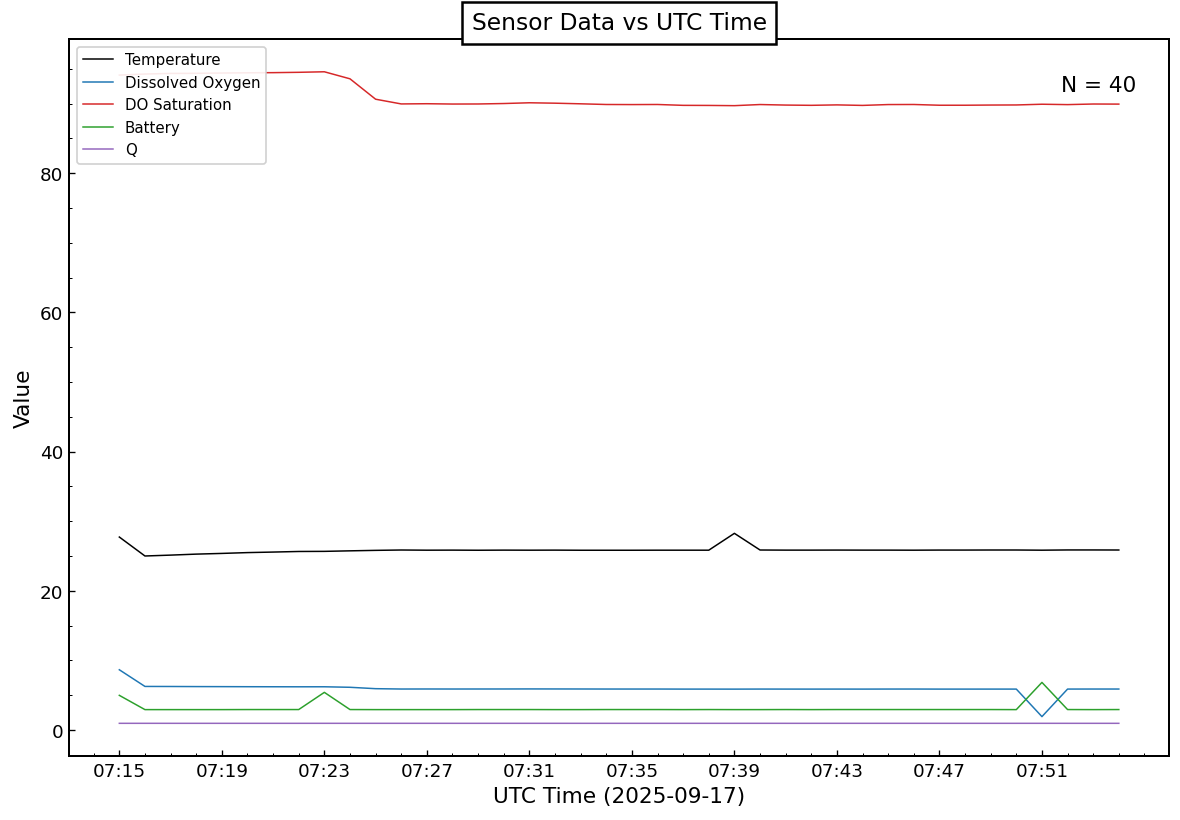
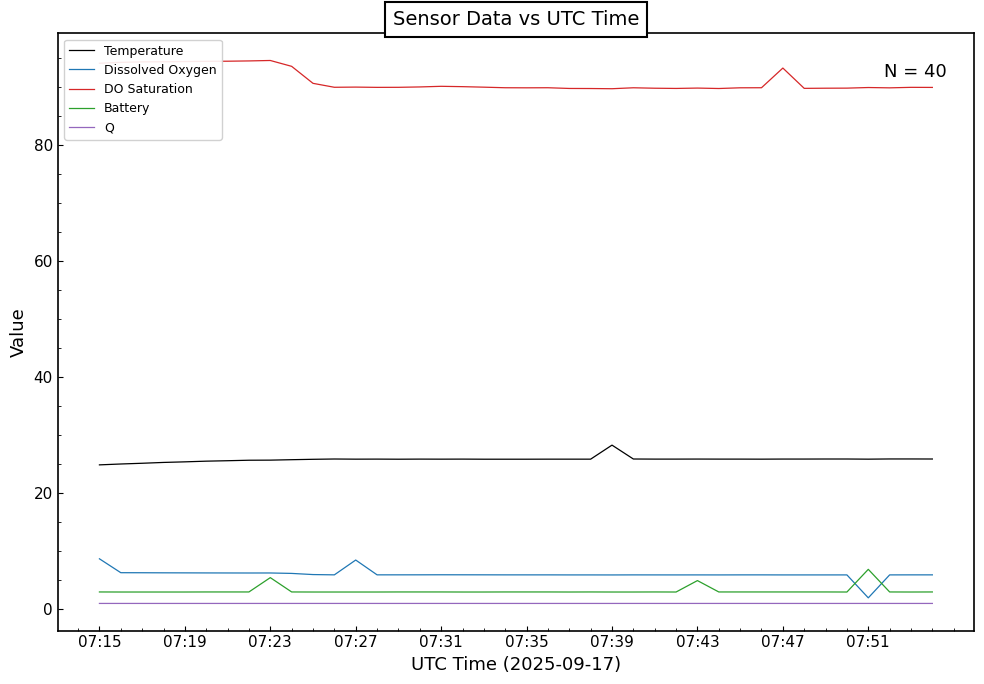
  {
    "Temperature": {
-     "07:15": 28,
+     "07:15": 25,
      "07:19": 25,
      "07:23": 26,
      "07:27": 26,
      "07:31": 26,
      "07:35": 26,
      "07:39": 28,
      "07:43": 26,
      "07:47": 26,
      "07:51": 26
    },
    "Dissolved Oxygen": {
      "07:15": 9,
      "07:19": 6,
      "07:23": 6,
-     "07:27": 6,
+     "07:27": 8,
      "07:31": 6,
      "07:35": 6,
      "07:39": 6,
      "07:43": 6,
      "07:47": 6,
      "07:51": 2
    },
    "DO Saturation": {
      "07:23": 95,
      "07:27": 90,
      "07:31": 90,
      "07:35": 90,
      "07:39": 90,
      "07:43": 90,
-     "07:47": 90,
+     "07:47": 93,
      "07:51": 90
    },
    "Battery": {
-     "07:15": 5,
+     "07:15": 3,
      "07:19": 3,
      "07:23": 5,
      "07:27": 3,
      "07:31": 3,
      "07:35": 3,
      "07:39": 3,
-     "07:43": 3,
+     "07:43": 5,
      "07:47": 3,
      "07:51": 7
    },
    "Q": {
      "07:15": 1,
      "07:19": 1,
      "07:23": 1,
      "07:27": 1,
      "07:31": 1,
      "07:35": 1,
      "07:39": 1,
      "07:43": 1,
      "07:47": 1,
      "07:51": 1
    }
  }
